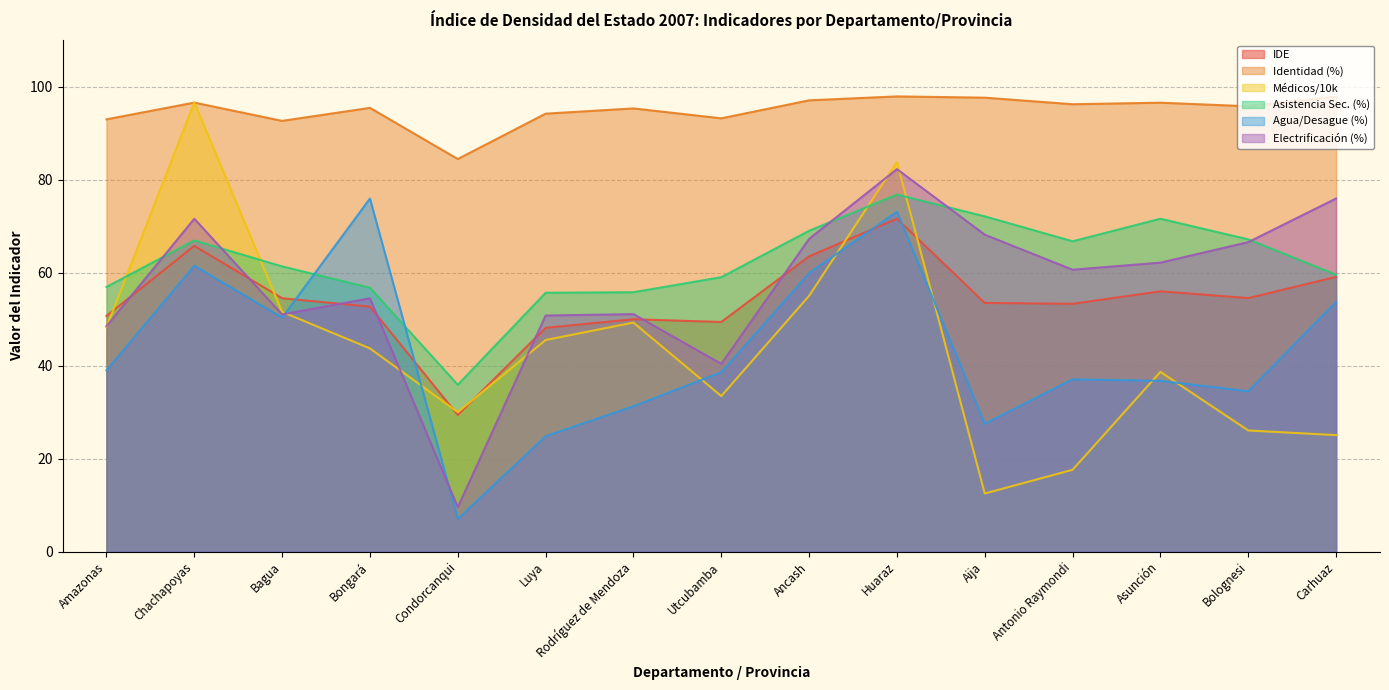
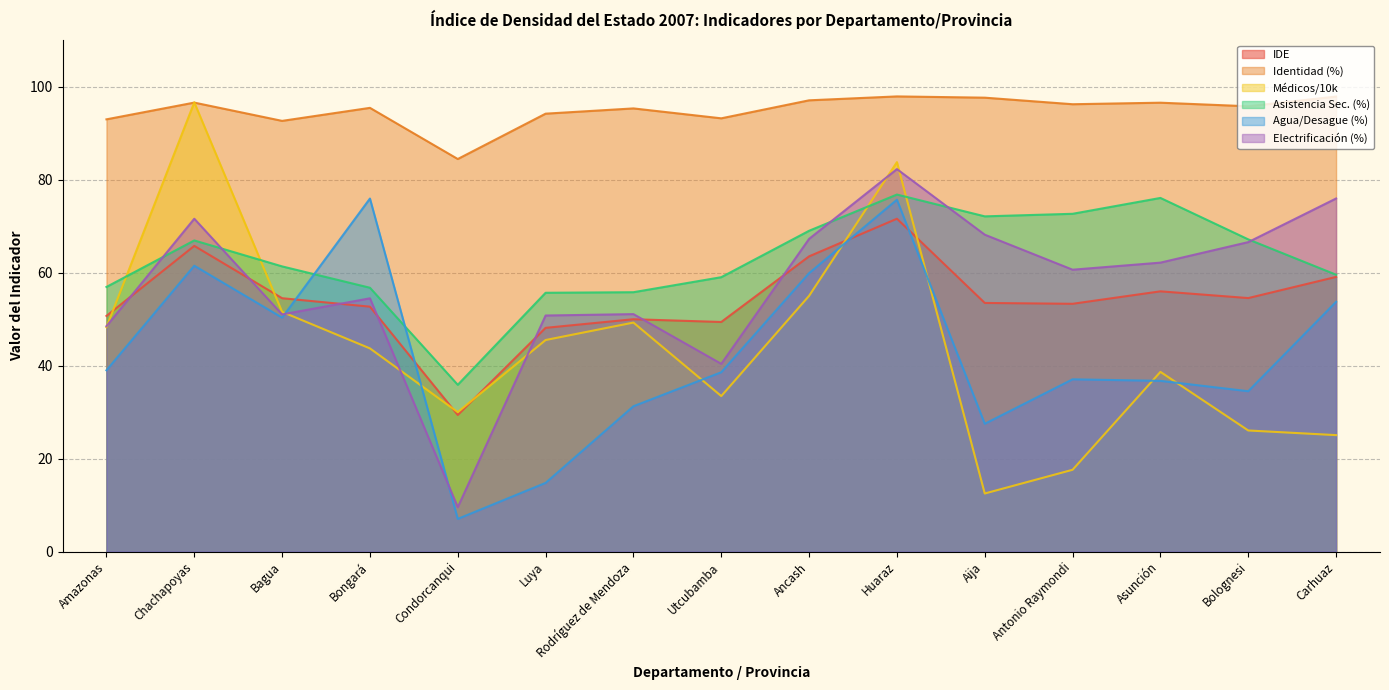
  {
    "Asistencia Sec. (%)": {
      "Amazonas": 57,
      "Chachapoyas": 67,
      "Bagua": 61,
      "Bongará": 57,
      "Condorcanqui": 36,
      "Luya": 56,
      "Rodríguez de Mendoza": 56,
      "Utcubamba": 59,
      "Ancash": 69,
      "Huaraz": 77,
      "Aija": 72,
-     "Antonio Raymondi": 67,
-     "Asunción": 72,
+     "Antonio Raymondi": 73,
+     "Asunción": 76,
      "Bolognesi": 67
    },
    "Agua/Desague (%)": {
      "Amazonas": 39,
      "Chachapoyas": 61,
      "Bagua": 50,
      "Bongará": 76,
      "Condorcanqui": 7,
-     "Luya": 25,
+     "Luya": 15,
      "Rodríguez de Mendoza": 31,
      "Utcubamba": 39,
      "Ancash": 60,
-     "Huaraz": 73,
+     "Huaraz": 76,
      "Aija": 27,
      "Antonio Raymondi": 37,
      "Asunción": 37,
      "Bolognesi": 34,
      "Carhuaz": 54
    },
    "Electrificación (%)": {
      "Chachapoyas": 72,
      "Bongará": 54,
      "Condorcanqui": 10,
      "Luya": 51,
      "Rodríguez de Mendoza": 51,
      "Utcubamba": 40,
      "Ancash": 67,
      "Huaraz": 82,
      "Aija": 68,
      "Antonio Raymondi": 61,
      "Asunción": 62,
      "Bolognesi": 67,
      "Carhuaz": 76
    }
  }
